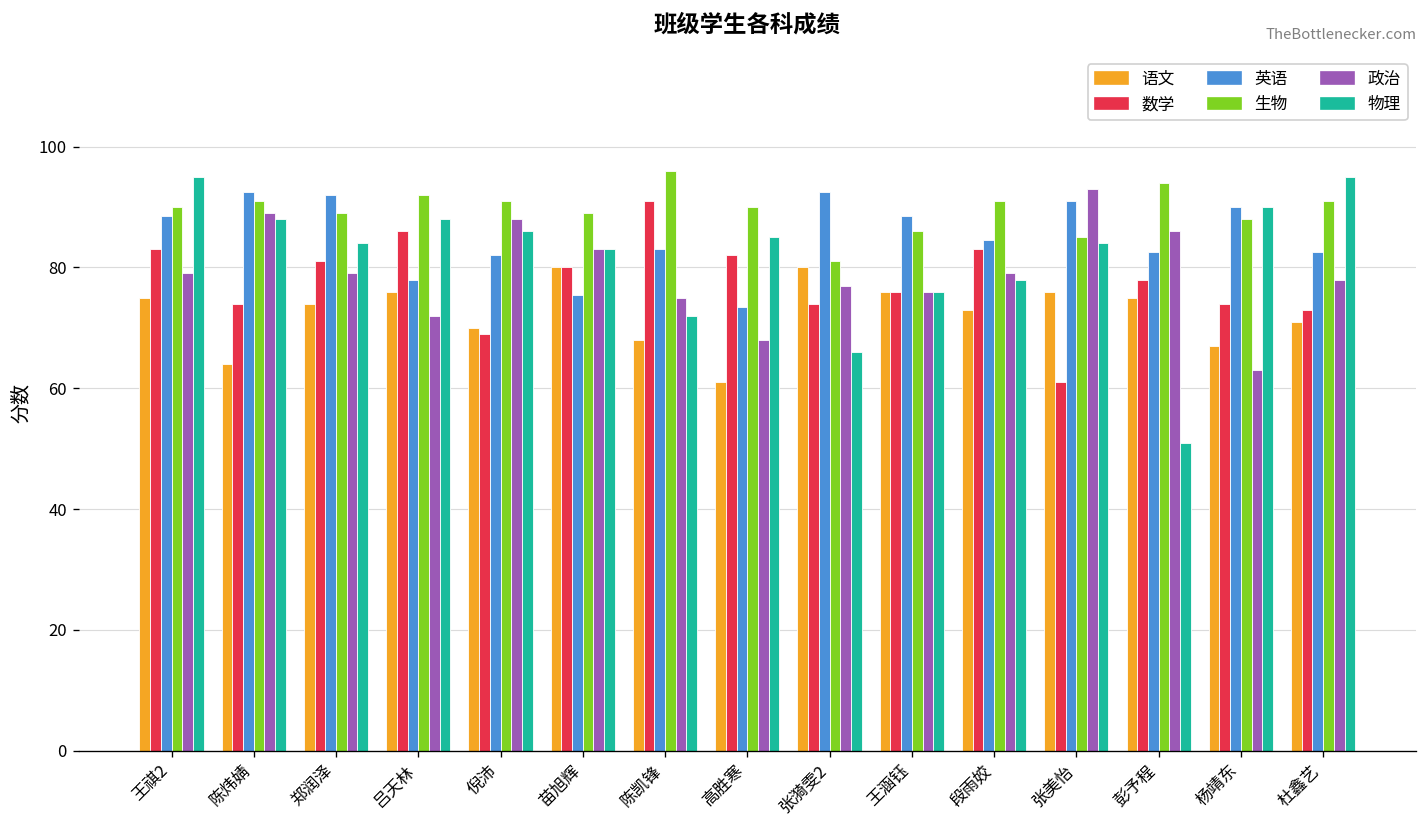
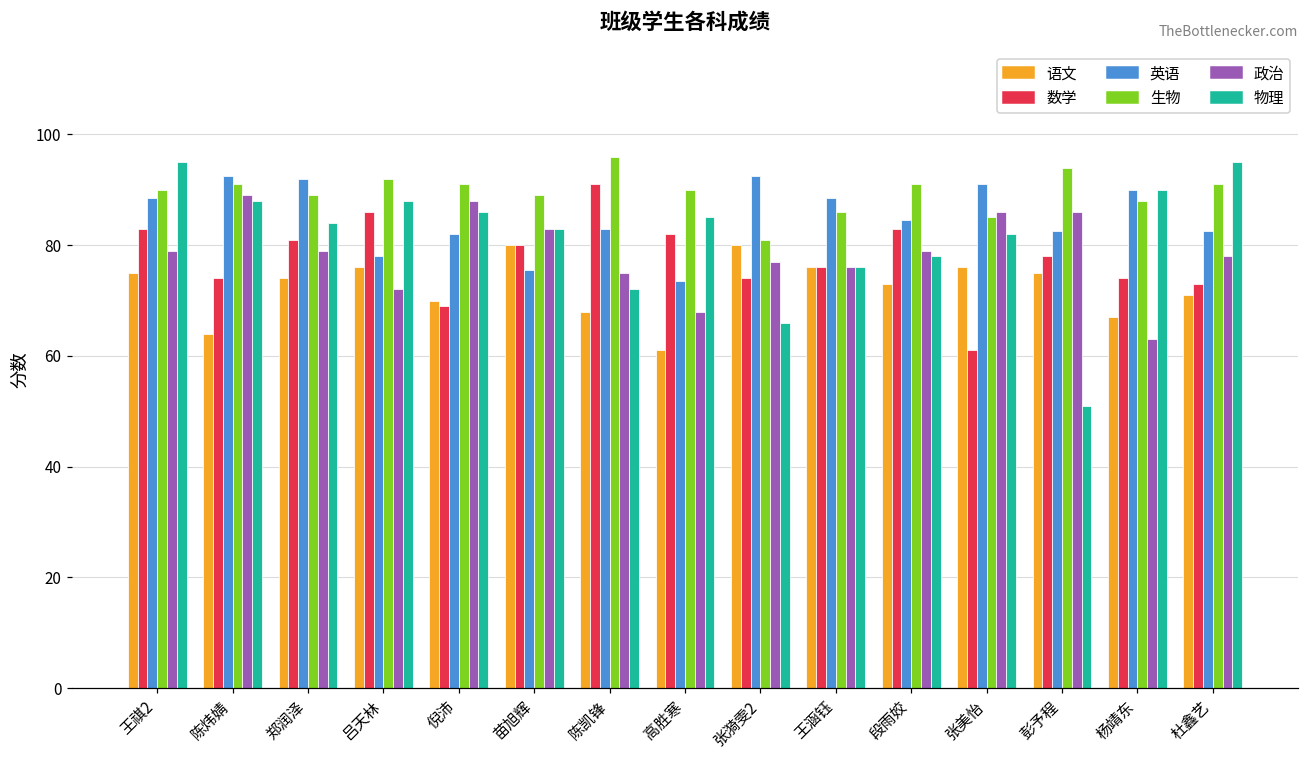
  {
    "语文": {
      "王祺2": 75,
      "陈炜婧": 64,
      "郑润泽": 74,
      "吕天林": 76,
      "倪沛": 70,
      "苗旭辉": 80,
      "陈凯锋": 68,
      "高胜寒": 61,
      "张漪雯2": 80,
      "王涵钰": 76,
      "段雨姣": 73,
      "张美怡": 76,
      "彭予程": 75,
      "杨靖东": 67,
      "杜鑫艺": 71
    },
    "数学": {
      "王祺2": 83,
      "陈炜婧": 74,
      "郑润泽": 81,
      "吕天林": 86,
      "倪沛": 69,
      "苗旭辉": 80,
      "陈凯锋": 91,
      "高胜寒": 82,
      "张漪雯2": 74,
      "王涵钰": 76,
      "段雨姣": 83,
      "张美怡": 61,
      "彭予程": 78,
      "杨靖东": 74,
      "杜鑫艺": 73
    },
    "英语": {
      "王祺2": 89,
      "陈炜婧": 93,
      "郑润泽": 92,
      "吕天林": 78,
      "倪沛": 82,
      "苗旭辉": 76,
      "陈凯锋": 83,
      "高胜寒": 74,
      "张漪雯2": 93,
      "王涵钰": 89,
      "段雨姣": 85,
      "张美怡": 91,
      "彭予程": 83,
      "杨靖东": 90,
      "杜鑫艺": 83
    },
    "生物": {
      "王祺2": 90,
      "陈炜婧": 91,
      "郑润泽": 89,
      "吕天林": 92,
      "倪沛": 91,
      "苗旭辉": 89,
      "陈凯锋": 96,
      "高胜寒": 90,
      "张漪雯2": 81,
      "王涵钰": 86,
      "段雨姣": 91,
      "张美怡": 85,
      "彭予程": 94,
      "杨靖东": 88,
      "杜鑫艺": 91
    },
    "政治": {
      "王祺2": 79,
      "陈炜婧": 89,
      "郑润泽": 79,
      "吕天林": 72,
      "倪沛": 88,
      "苗旭辉": 83,
      "陈凯锋": 75,
      "高胜寒": 68,
      "张漪雯2": 77,
      "王涵钰": 76,
      "段雨姣": 79,
-     "张美怡": 93,
+     "张美怡": 86,
      "彭予程": 86,
      "杨靖东": 63,
      "杜鑫艺": 78
    },
    "物理": {
      "王祺2": 95,
      "陈炜婧": 88,
      "郑润泽": 84,
      "吕天林": 88,
      "倪沛": 86,
      "苗旭辉": 83,
      "陈凯锋": 72,
      "高胜寒": 85,
      "张漪雯2": 66,
      "王涵钰": 76,
      "段雨姣": 78,
-     "张美怡": 84,
+     "张美怡": 82,
      "彭予程": 51,
      "杨靖东": 90,
      "杜鑫艺": 95
    }
  }
